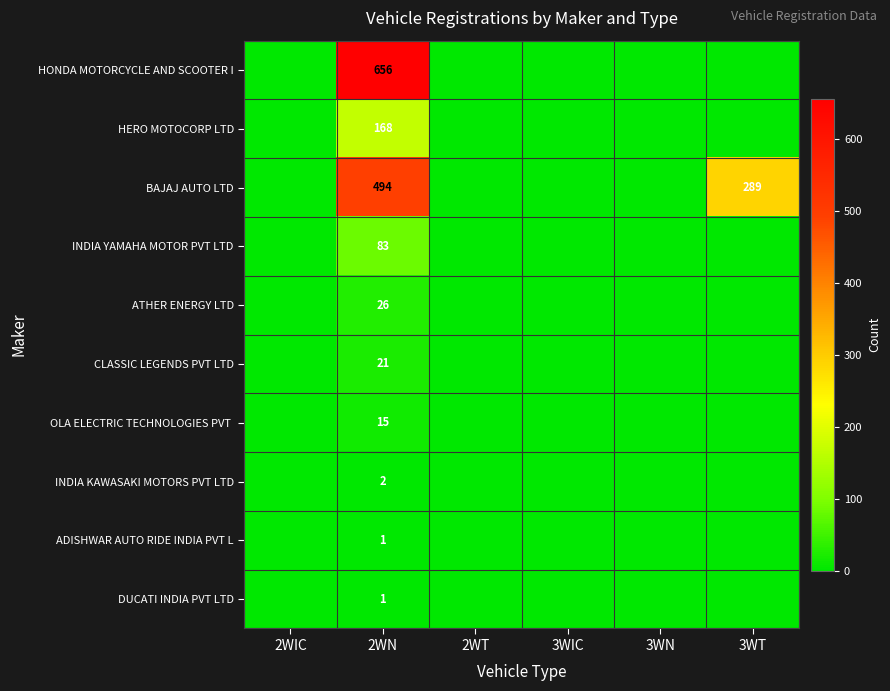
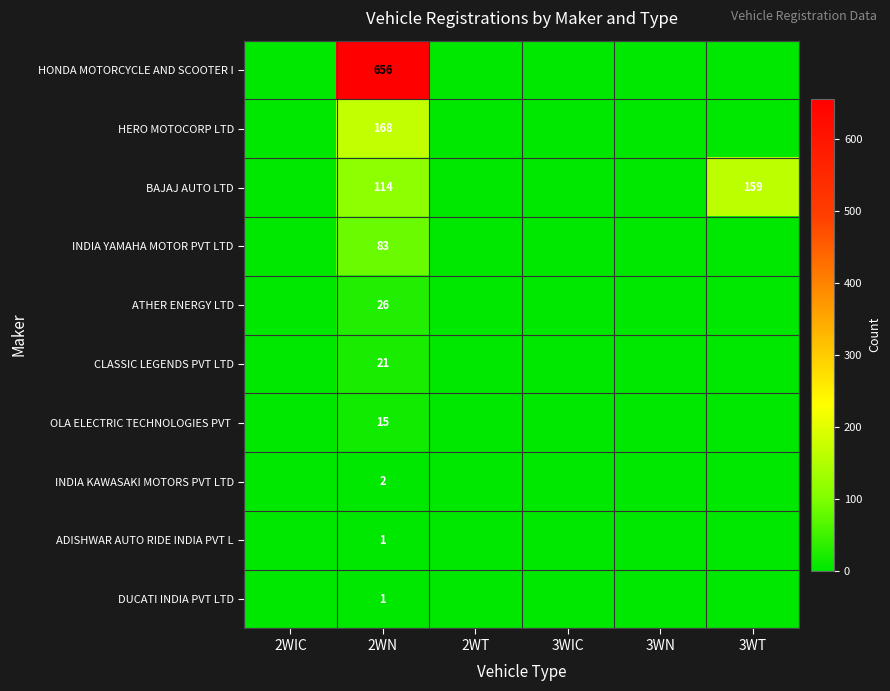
  {
    "HONDA MOTORCYCLE AND SCOOTER I": {
      "2WN": 656
    },
    "HERO MOTOCORP LTD": {
      "2WN": 168
    },
    "BAJAJ AUTO LTD": {
-     "2WN": 494,
-     "3WT": 289
+     "2WN": 114,
+     "3WT": 159
    },
    "INDIA YAMAHA MOTOR PVT LTD": {
      "2WN": 83
    },
    "ATHER ENERGY LTD": {
      "2WN": 26
    },
    "CLASSIC LEGENDS PVT LTD": {
      "2WN": 21
    },
    "OLA ELECTRIC TECHNOLOGIES PVT": {
      "2WN": 15
    },
    "INDIA KAWASAKI MOTORS PVT LTD": {
      "2WN": 2
    },
    "ADISHWAR AUTO RIDE INDIA PVT L": {
      "2WN": 1
    },
    "DUCATI INDIA PVT LTD": {
      "2WN": 1
    }
  }
